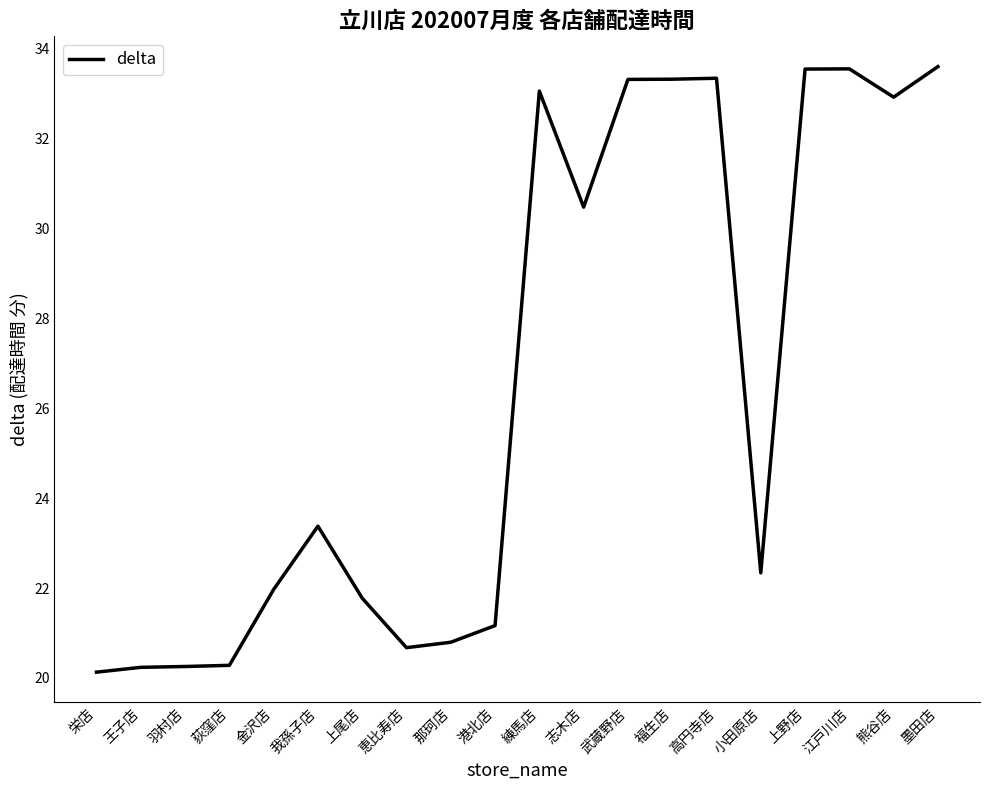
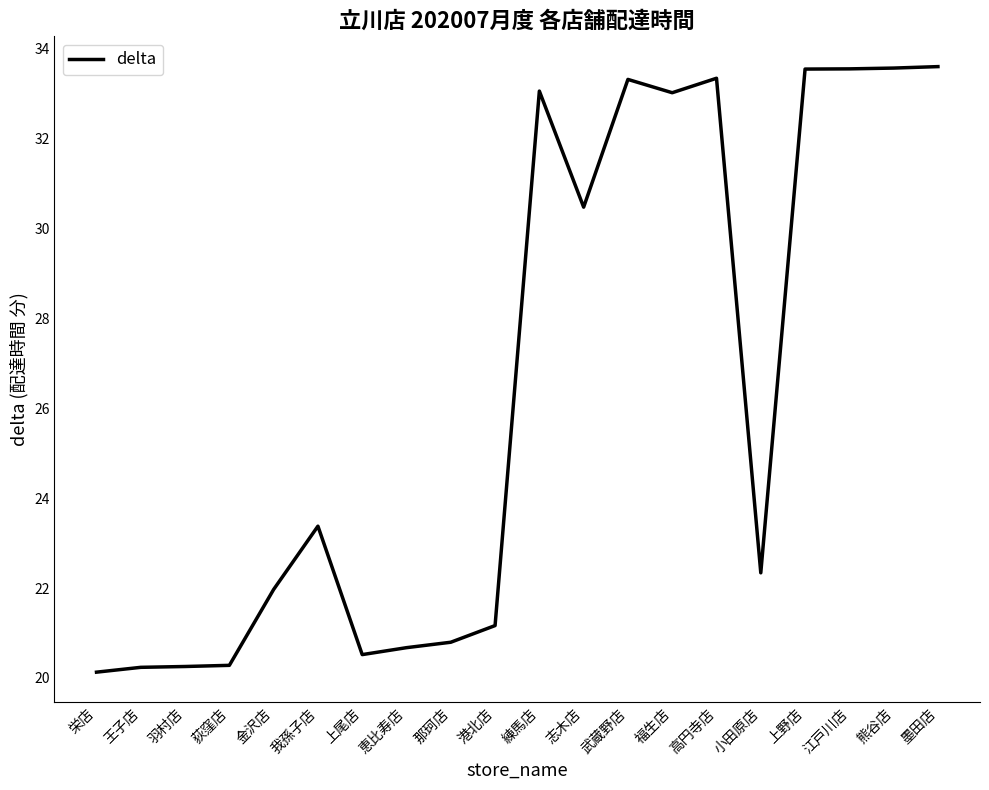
  {
    "栄店": 20.1,
    "王子店": 20.2,
    "羽村店": 20.3,
    "荻窪店": 20.3,
    "金沢店": 22.0,
    "我孫子店": 23.4,
-   "上尾店": 21.8,
+   "上尾店": 20.5,
    "恵比寿店": 20.7,
    "那珂店": 20.8,
    "港北店": 21.2,
    "練馬店": 33.1,
    "志木店": 30.5,
    "武蔵野店": 33.3,
-   "福生店": 33.3,
+   "福生店": 33.0,
    "高円寺店": 33.3,
    "小田原店": 22.3,
    "上野店": 33.5,
    "江戸川店": 33.6,
-   "熊谷店": 32.9,
+   "熊谷店": 33.6,
    "墨田店": 33.6
  }
